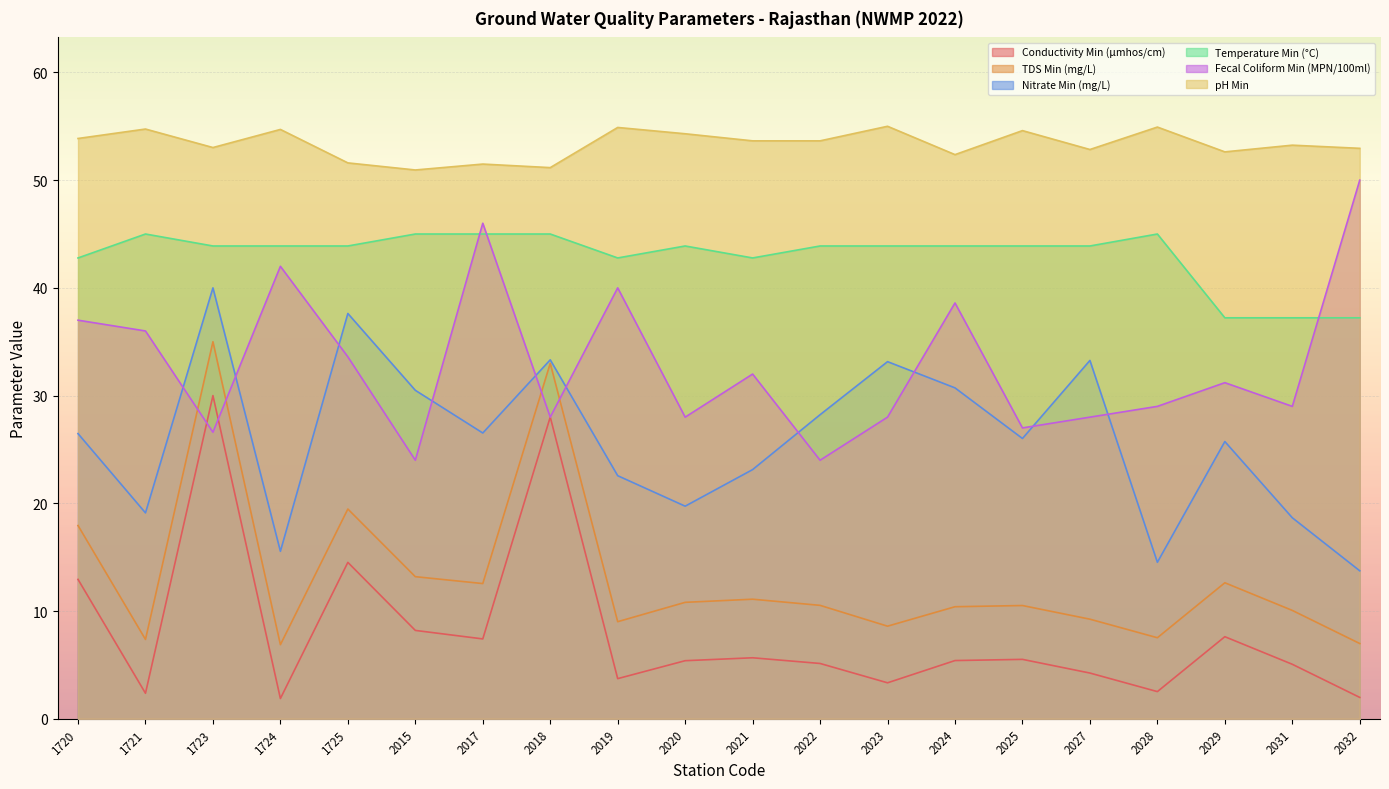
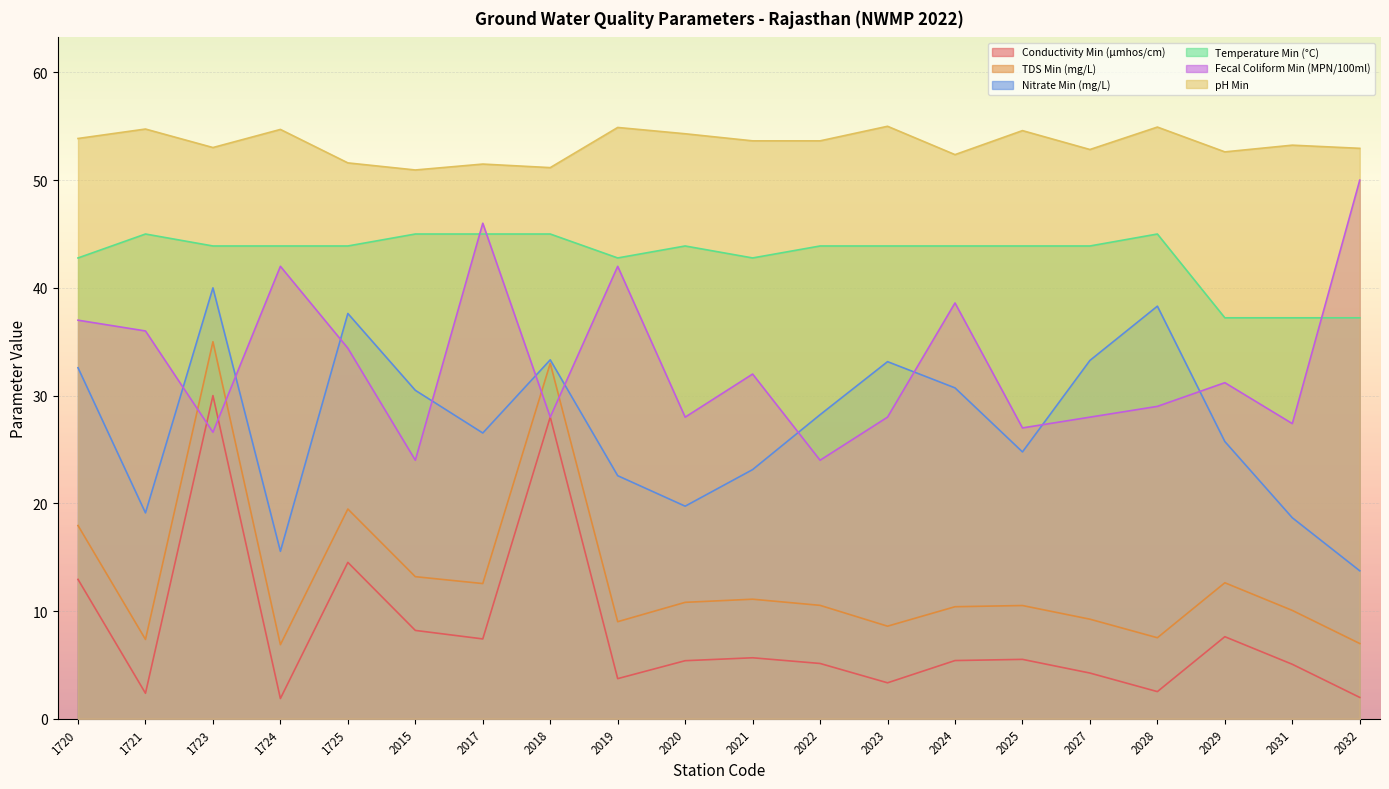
  {
    "Nitrate Min (mg/L)": {
-     "1720": 26.5,
+     "1720": 32.6,
      "1721": 19.1,
      "1723": 40.0,
      "1724": 15.5,
      "1725": 37.6,
      "2015": 30.5,
      "2017": 26.5,
      "2018": 33.3,
      "2019": 22.6,
      "2020": 19.7,
      "2021": 23.1,
      "2022": 28.2,
      "2023": 33.2,
      "2024": 30.7,
-     "2025": 26.0,
+     "2025": 24.8,
      "2027": 33.3,
-     "2028": 14.5,
+     "2028": 38.3,
      "2029": 25.7,
      "2031": 18.7,
      "2032": 13.7
    },
    "Temperature Min (°C)": {
      "1720": 42.8,
      "1721": 45.0,
      "1723": 43.9,
      "1724": 43.9,
      "1725": 43.9,
      "2015": 45.0,
      "2017": 45.0,
      "2018": 45.0,
      "2019": 42.8,
      "2020": 43.9,
      "2021": 42.8,
      "2022": 43.9,
      "2023": 43.9,
      "2024": 43.9,
      "2025": 43.9,
      "2027": 43.9,
      "2028": 45.0,
      "2029": 37.2,
      "2031": 37.2,
      "2032": 37.2
    },
    "Fecal Coliform Min (MPN/100ml)": {
      "1720": 37.0,
      "1721": 36.0,
      "1723": 26.6,
      "1724": 42.0,
-     "1725": 33.6,
+     "1725": 34.4,
      "2015": 24.0,
      "2017": 46.0,
-     "2019": 40.0,
+     "2019": 42.0,
      "2020": 28.0,
      "2021": 32.0,
      "2022": 24.0,
      "2023": 28.0,
      "2024": 38.6,
      "2025": 27.0,
      "2027": 28.0,
      "2028": 29.0,
      "2029": 31.2,
-     "2031": 29.0,
+     "2031": 27.4,
      "2032": 50.0
    }
  }
